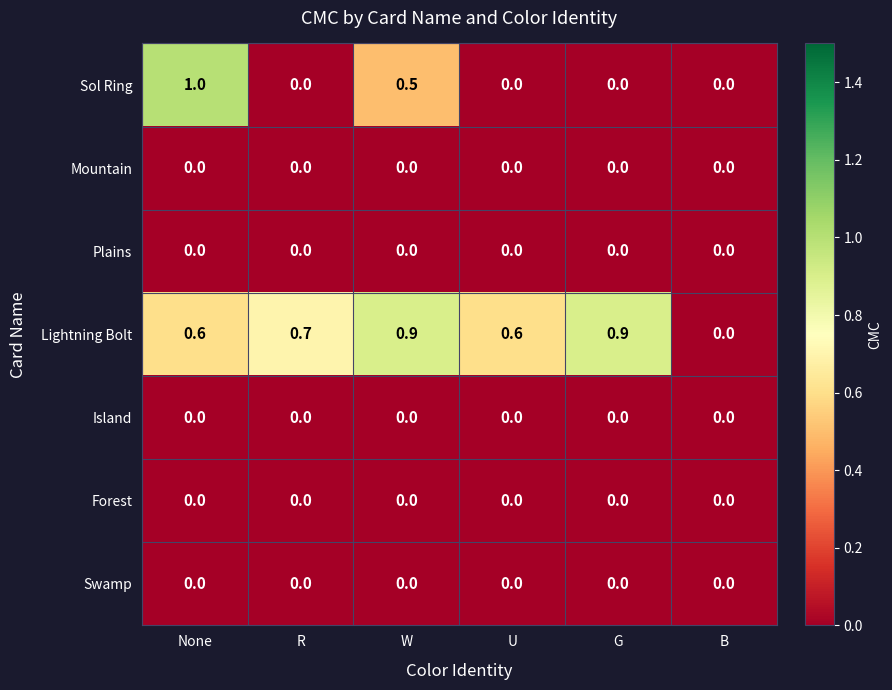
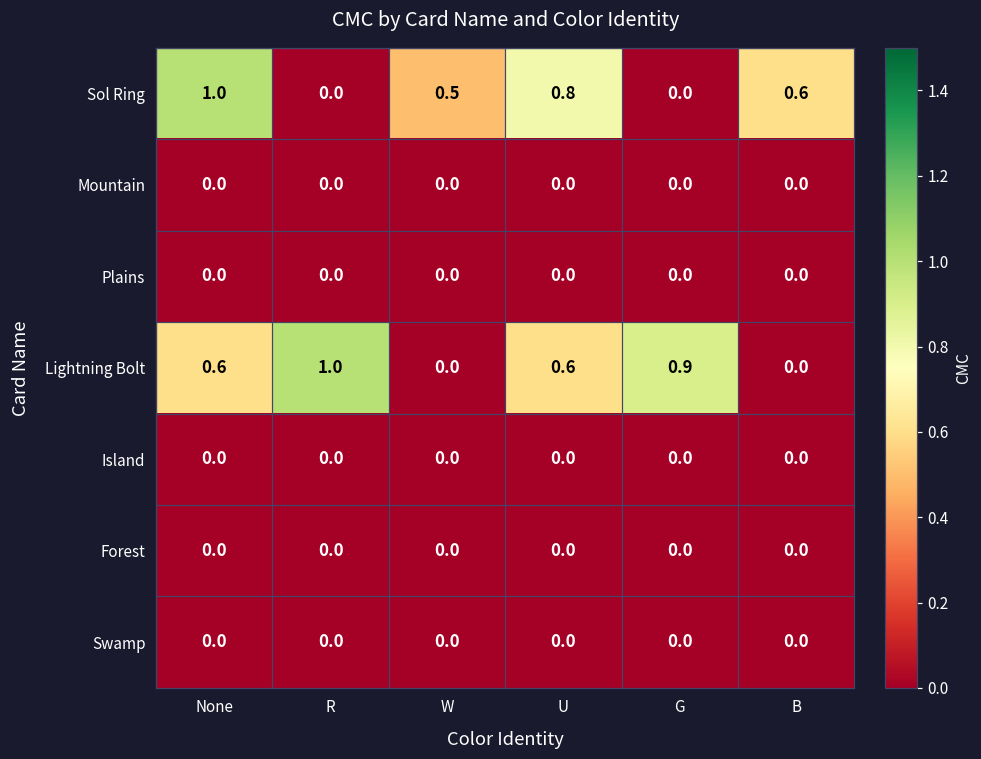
  {
    "Sol Ring": {
      "None": 1.0,
      "R": 0.0,
      "W": 0.5,
-     "U": 0.0,
+     "U": 0.8,
      "G": 0.0,
-     "B": 0.0
+     "B": 0.6
    },
    "Mountain": {
      "None": 0.0,
      "R": 0.0,
      "W": 0.0,
      "U": 0.0,
      "G": 0.0,
      "B": 0.0
    },
    "Plains": {
      "None": 0.0,
      "R": 0.0,
      "W": 0.0,
      "U": 0.0,
      "G": 0.0,
      "B": 0.0
    },
    "Lightning Bolt": {
      "None": 0.6,
-     "R": 0.7,
-     "W": 0.9,
+     "R": 1.0,
+     "W": 0.0,
      "U": 0.6,
      "G": 0.9,
      "B": 0.0
    },
    "Island": {
      "None": 0.0,
      "R": 0.0,
      "W": 0.0,
      "U": 0.0,
      "G": 0.0,
      "B": 0.0
    },
    "Forest": {
      "None": 0.0,
      "R": 0.0,
      "W": 0.0,
      "U": 0.0,
      "G": 0.0,
      "B": 0.0
    },
    "Swamp": {
      "None": 0.0,
      "R": 0.0,
      "W": 0.0,
      "U": 0.0,
      "G": 0.0,
      "B": 0.0
    }
  }
